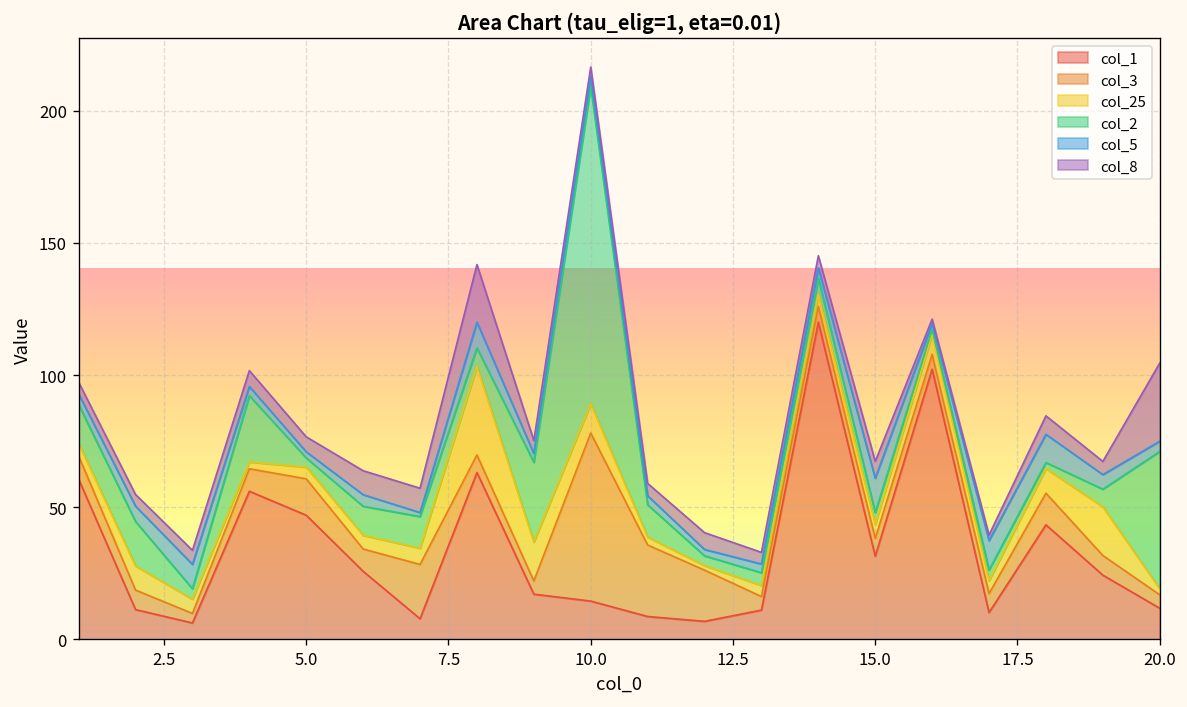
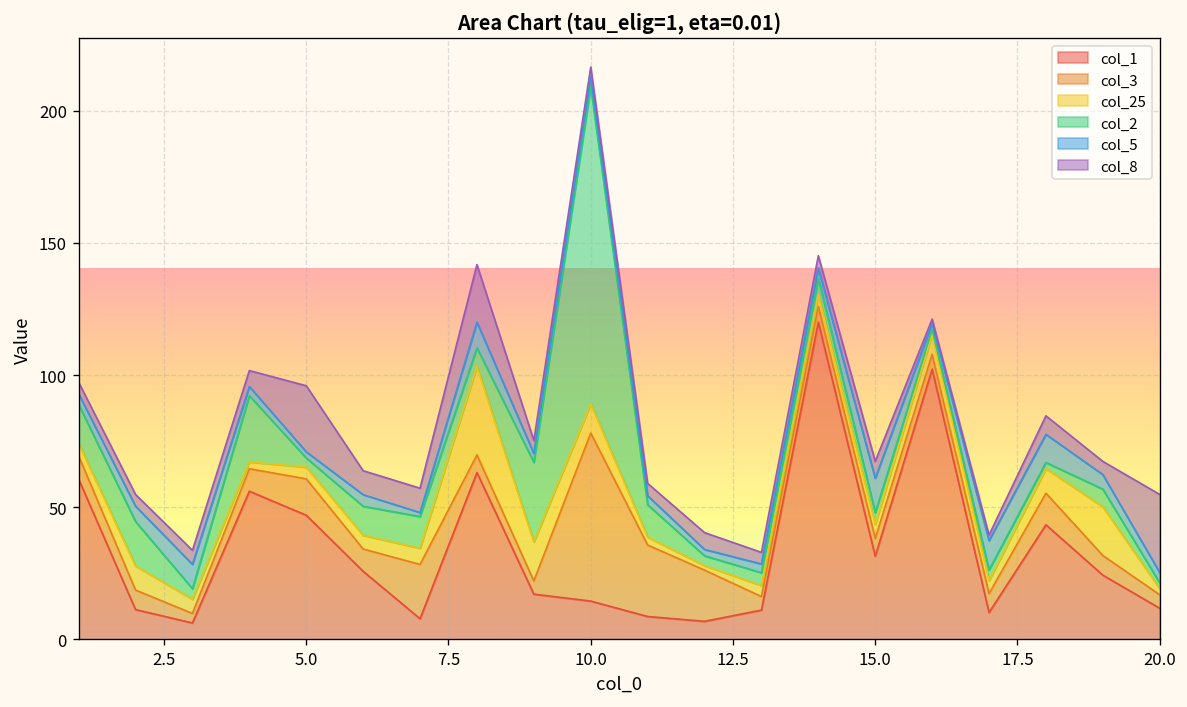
  {
    "col_2": {
      "5.0": 3,
      "10.0": 120,
      "15.0": 4,
-     "20.0": 52
+     "20.0": 2
    },
    "col_5": {
      "5.0": 2,
      "10.0": 4,
      "15.0": 13,
      "20.0": 4
    },
    "col_8": {
-     "5.0": 6,
+     "5.0": 25,
      "10.0": 4,
      "15.0": 6,
      "20.0": 30
    }
  }
